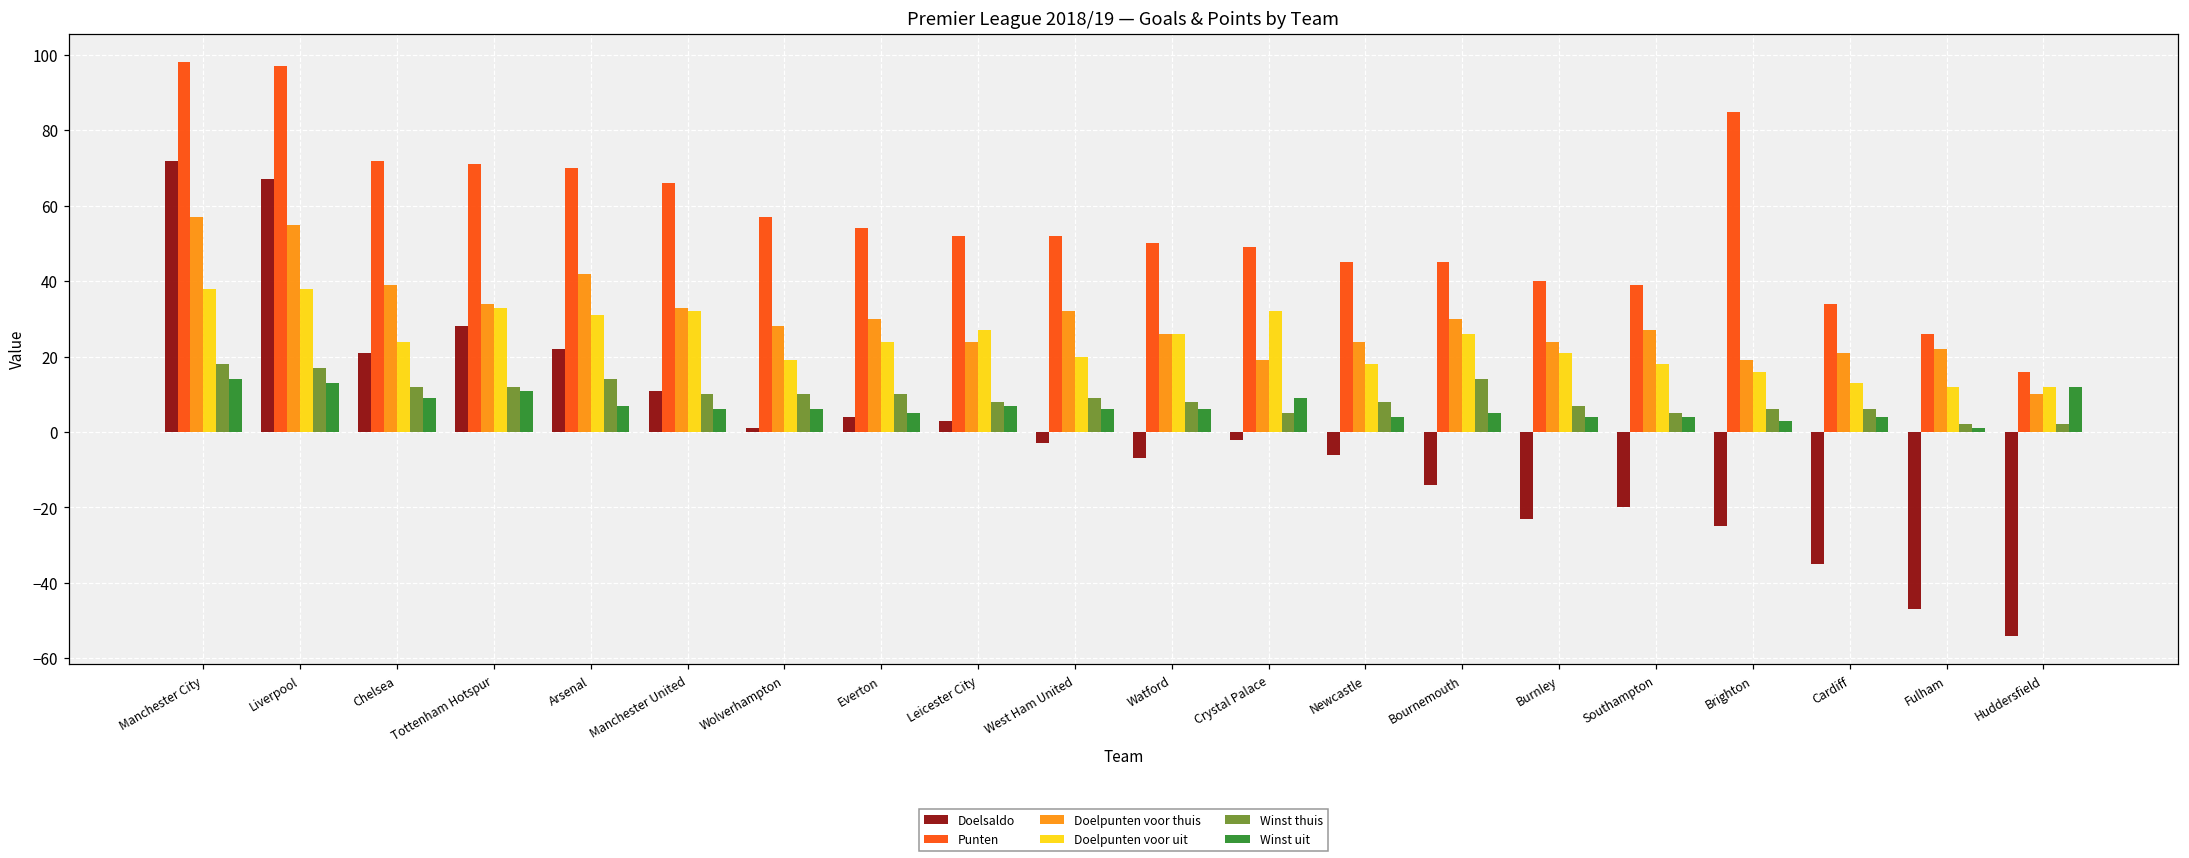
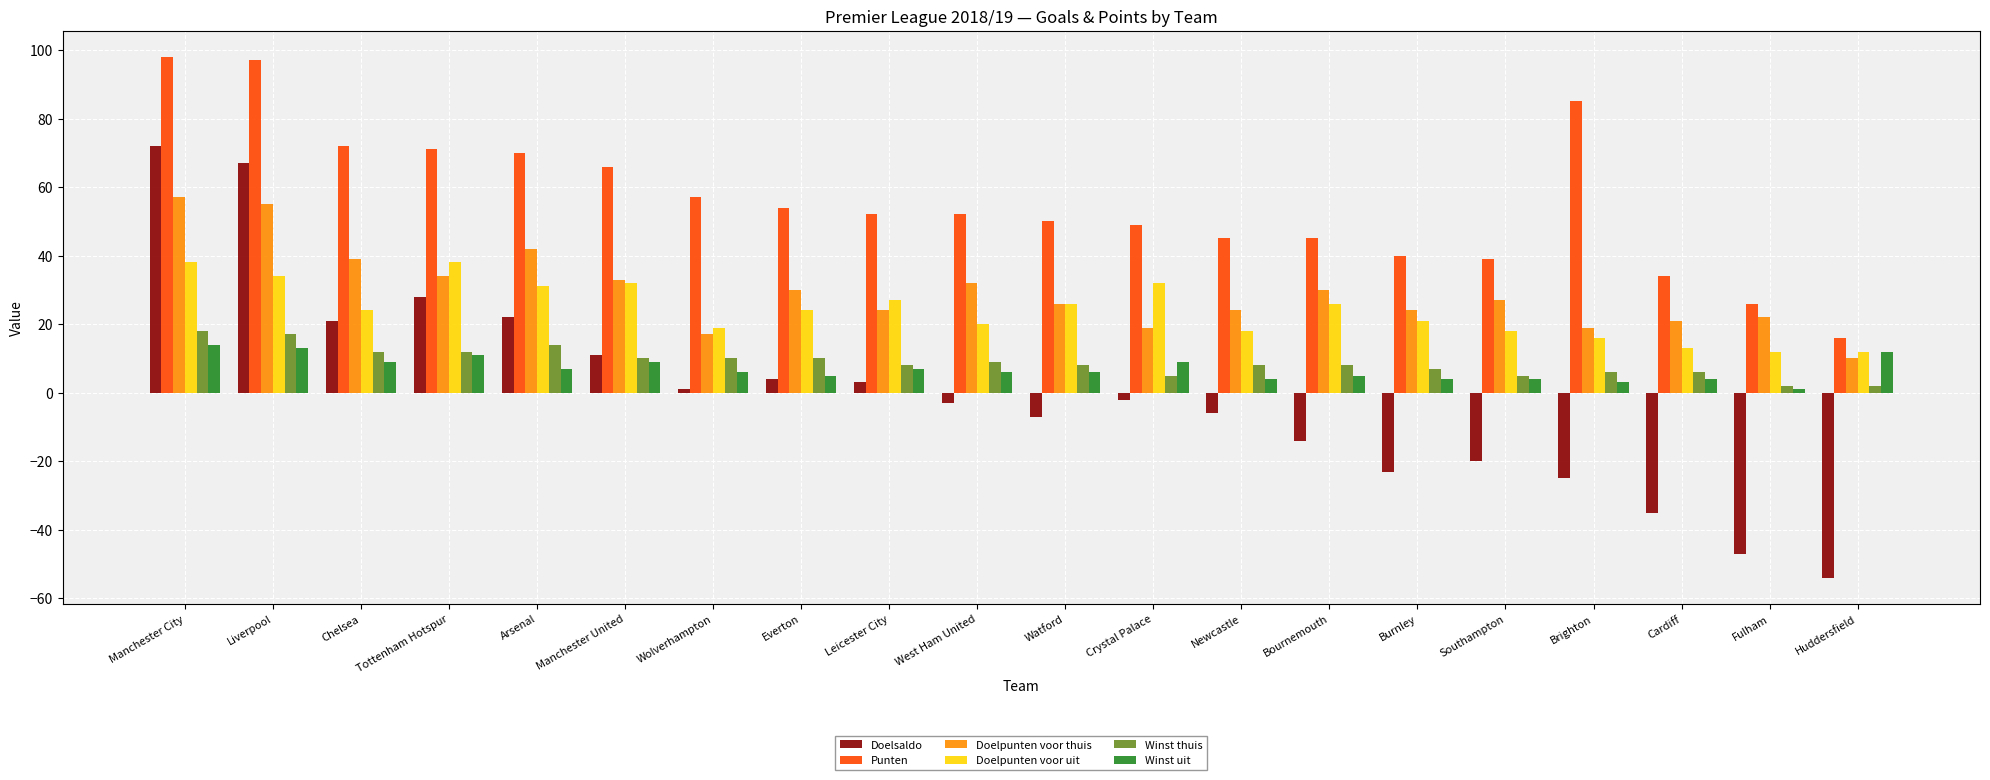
  {
    "Doelsaldo": {
      "Manchester City": 72,
      "Liverpool": 67,
      "Chelsea": 21,
      "Tottenham Hotspur": 28,
      "Arsenal": 22,
      "Manchester United": 11,
      "Wolverhampton": 1,
      "Everton": 4,
      "Leicester City": 3,
      "West Ham United": -3,
      "Watford": -7,
      "Crystal Palace": -2,
      "Newcastle": -6,
      "Bournemouth": -14,
      "Burnley": -23,
      "Southampton": -20,
      "Brighton": -25,
      "Cardiff": -35,
      "Fulham": -47,
      "Huddersfield": -54
    },
    "Punten": {
      "Manchester City": 98,
      "Liverpool": 97,
      "Chelsea": 72,
      "Tottenham Hotspur": 71,
      "Arsenal": 70,
      "Manchester United": 66,
      "Wolverhampton": 57,
      "Everton": 54,
      "Leicester City": 52,
      "West Ham United": 52,
      "Watford": 50,
      "Crystal Palace": 49,
      "Newcastle": 45,
      "Bournemouth": 45,
      "Burnley": 40,
      "Southampton": 39,
      "Brighton": 85,
      "Cardiff": 34,
      "Fulham": 26,
      "Huddersfield": 16
    },
    "Doelpunten voor thuis": {
      "Manchester City": 57,
      "Liverpool": 55,
      "Chelsea": 39,
      "Tottenham Hotspur": 34,
      "Arsenal": 42,
      "Manchester United": 33,
-     "Wolverhampton": 28,
+     "Wolverhampton": 17,
      "Everton": 30,
      "Leicester City": 24,
      "West Ham United": 32,
      "Watford": 26,
      "Crystal Palace": 19,
      "Newcastle": 24,
      "Bournemouth": 30,
      "Burnley": 24,
      "Southampton": 27,
      "Brighton": 19,
      "Cardiff": 21,
      "Fulham": 22,
      "Huddersfield": 10
    },
    "Doelpunten voor uit": {
      "Manchester City": 38,
-     "Liverpool": 38,
+     "Liverpool": 34,
      "Chelsea": 24,
-     "Tottenham Hotspur": 33,
+     "Tottenham Hotspur": 38,
      "Arsenal": 31,
      "Manchester United": 32,
      "Wolverhampton": 19,
      "Everton": 24,
      "Leicester City": 27,
      "West Ham United": 20,
      "Watford": 26,
      "Crystal Palace": 32,
      "Newcastle": 18,
      "Bournemouth": 26,
      "Burnley": 21,
      "Southampton": 18,
      "Brighton": 16,
      "Cardiff": 13,
      "Fulham": 12,
      "Huddersfield": 12
    },
    "Winst thuis": {
      "Manchester City": 18,
      "Liverpool": 17,
      "Chelsea": 12,
      "Tottenham Hotspur": 12,
      "Arsenal": 14,
      "Manchester United": 10,
      "Wolverhampton": 10,
      "Everton": 10,
      "Leicester City": 8,
      "West Ham United": 9,
      "Watford": 8,
      "Crystal Palace": 5,
      "Newcastle": 8,
-     "Bournemouth": 14,
+     "Bournemouth": 8,
      "Burnley": 7,
      "Southampton": 5,
      "Brighton": 6,
      "Cardiff": 6,
      "Fulham": 2,
      "Huddersfield": 2
    },
    "Winst uit": {
      "Manchester City": 14,
      "Liverpool": 13,
      "Chelsea": 9,
      "Tottenham Hotspur": 11,
      "Arsenal": 7,
-     "Manchester United": 6,
+     "Manchester United": 9,
      "Wolverhampton": 6,
      "Everton": 5,
      "Leicester City": 7,
      "West Ham United": 6,
      "Watford": 6,
      "Crystal Palace": 9,
      "Newcastle": 4,
      "Bournemouth": 5,
      "Burnley": 4,
      "Southampton": 4,
      "Brighton": 3,
      "Cardiff": 4,
      "Fulham": 1,
      "Huddersfield": 12
    }
  }
